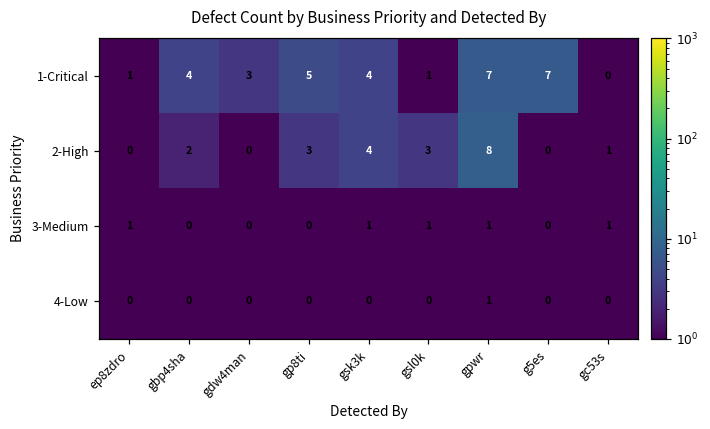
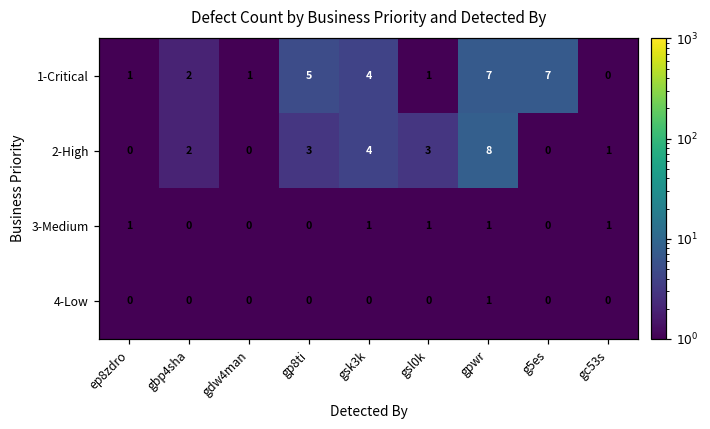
  {
    "1-Critical": {
      "ep8zdro": 1,
-     "gbp4sha": 4,
-     "gdw4man": 3,
+     "gbp4sha": 2,
+     "gdw4man": 1,
      "gp8ti": 5,
      "gsk3k": 4,
      "gsl0k": 1,
      "gpwr": 7,
      "g5es": 7,
      "gc53s": 0
    },
    "2-High": {
      "ep8zdro": 0,
      "gbp4sha": 2,
      "gdw4man": 0,
      "gp8ti": 3,
      "gsk3k": 4,
      "gsl0k": 3,
      "gpwr": 8,
      "g5es": 0,
      "gc53s": 1
    },
    "3-Medium": {
      "ep8zdro": 1,
      "gbp4sha": 0,
      "gdw4man": 0,
      "gp8ti": 0,
      "gsk3k": 1,
      "gsl0k": 1,
      "gpwr": 1,
      "g5es": 0,
      "gc53s": 1
    },
    "4-Low": {
      "ep8zdro": 0,
      "gbp4sha": 0,
      "gdw4man": 0,
      "gp8ti": 0,
      "gsk3k": 0,
      "gsl0k": 0,
      "gpwr": 1,
      "g5es": 0,
      "gc53s": 0
    }
  }
